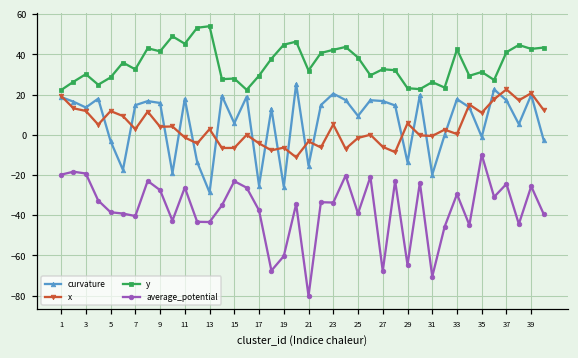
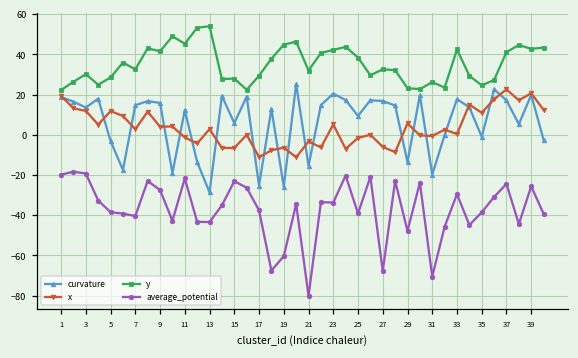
  {
    "curvature": {
      "3": 14,
      "5": -3,
      "7": 15,
      "9": 16,
-     "11": 18,
+     "11": 12,
      "13": -29,
      "15": 6,
      "17": -25,
      "19": -26,
      "21": -15,
      "23": 21,
      "25": 9,
      "27": 17,
      "29": -14,
      "31": -20,
      "33": 18,
      "35": -1,
      "37": 17
    },
    "x": {
      "3": 12,
      "5": 12,
      "7": 3,
      "9": 4,
      "11": -1,
      "13": 3,
      "15": -7,
-     "17": -4,
+     "17": -11,
      "19": -6,
      "21": -3,
      "23": 5,
      "25": -2,
      "27": -6,
      "29": 6,
      "31": -1,
      "33": 0,
      "35": 11,
      "37": 23
    },
    "y": {
      "1": 22,
      "3": 30,
      "5": 29,
      "7": 33,
      "9": 42,
      "11": 45,
      "13": 54,
      "15": 28,
      "17": 29,
      "19": 45,
      "21": 32,
      "23": 42,
      "25": 38,
      "27": 33,
      "29": 23,
      "31": 26,
      "33": 42,
-     "35": 31,
+     "35": 25,
      "37": 41,
      "39": 43
    },
    "average_potential": {
      "1": -20,
      "3": -19,
      "5": -39,
      "7": -40,
      "9": -28,
-     "11": -26,
+     "11": -22,
      "13": -43,
      "15": -23,
      "17": -38,
      "19": -60,
      "21": -80,
      "23": -34,
      "25": -39,
      "27": -68,
-     "29": -65,
+     "29": -48,
      "31": -71,
      "33": -30,
-     "35": -10,
+     "35": -39,
      "37": -24,
      "39": -26
    }
  }
